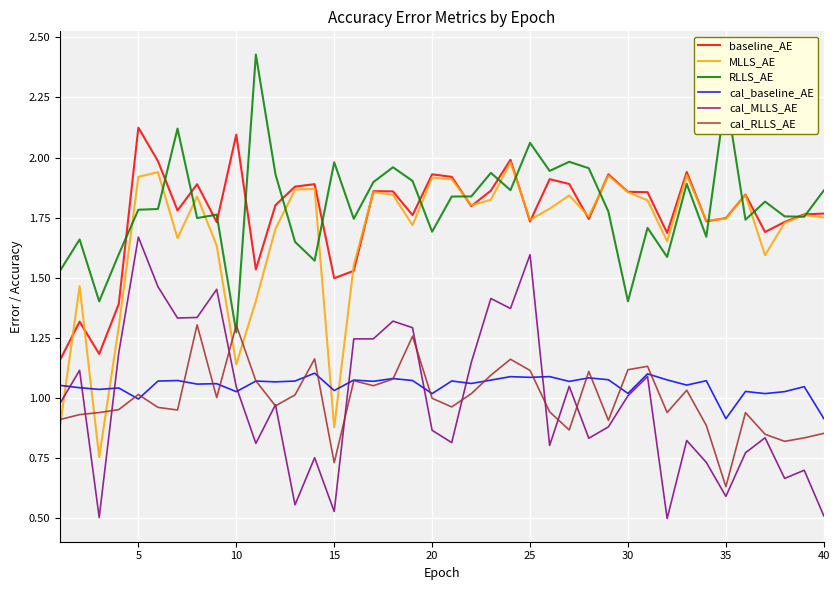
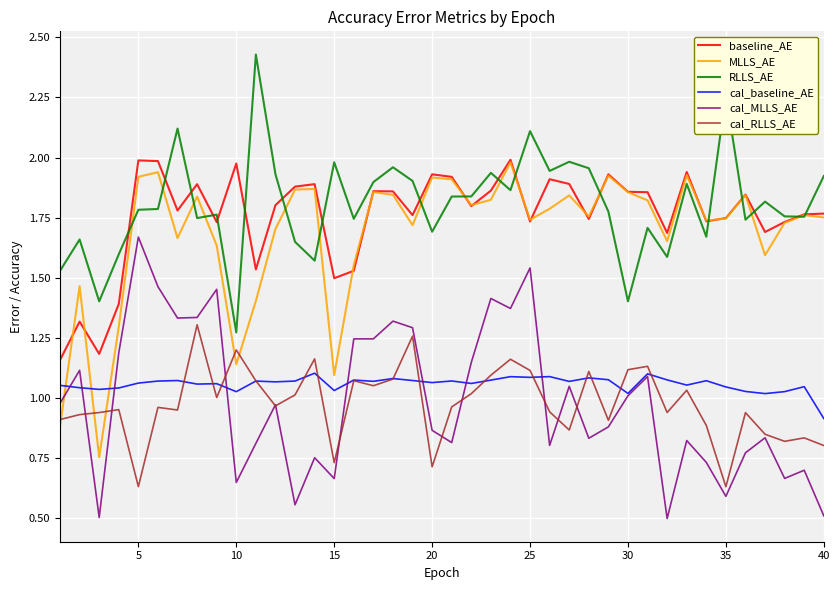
  {
    "baseline_AE": {
-     "5": 2.12,
-     "10": 2.10,
+     "5": 1.99,
+     "10": 1.98,
      "15": 1.50,
      "20": 1.93,
      "40": 1.77
    },
    "MLLS_AE": {
      "5": 1.92,
      "10": 1.14,
-     "15": 0.88,
+     "15": 1.10,
      "20": 1.92,
      "40": 1.75
    },
    "RLLS_AE": {
      "5": 1.78,
      "10": 1.27,
      "15": 1.98,
      "20": 1.69,
-     "25": 2.06,
+     "25": 2.11,
      "30": 1.40,
-     "40": 1.86
+     "40": 1.92
    },
    "cal_baseline_AE": {
-     "5": 1.00,
+     "5": 1.06,
      "10": 1.03,
      "15": 1.03,
-     "20": 1.02,
+     "20": 1.06,
      "25": 1.09,
-     "35": 0.91,
+     "35": 1.05,
      "40": 0.91
    },
    "cal_MLLS_AE": {
      "5": 1.67,
-     "10": 1.05,
-     "15": 0.53,
+     "10": 0.65,
+     "15": 0.66,
      "20": 0.87,
-     "25": 1.60,
+     "25": 1.54,
      "35": 0.59,
      "40": 0.51
    },
    "cal_RLLS_AE": {
-     "5": 1.01,
-     "10": 1.30,
+     "5": 0.63,
+     "10": 1.20,
      "15": 0.73,
-     "20": 1.00,
+     "20": 0.71,
      "25": 1.11,
      "30": 1.12,
      "35": 0.63,
-     "40": 0.85
+     "40": 0.80
    }
  }
